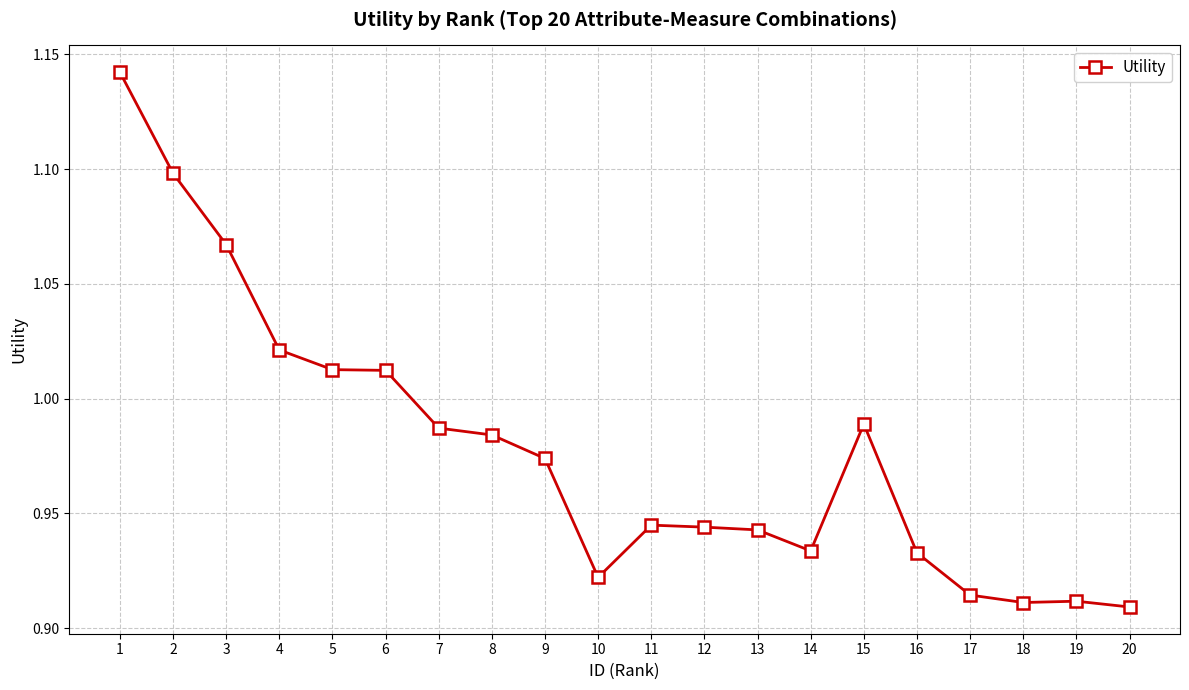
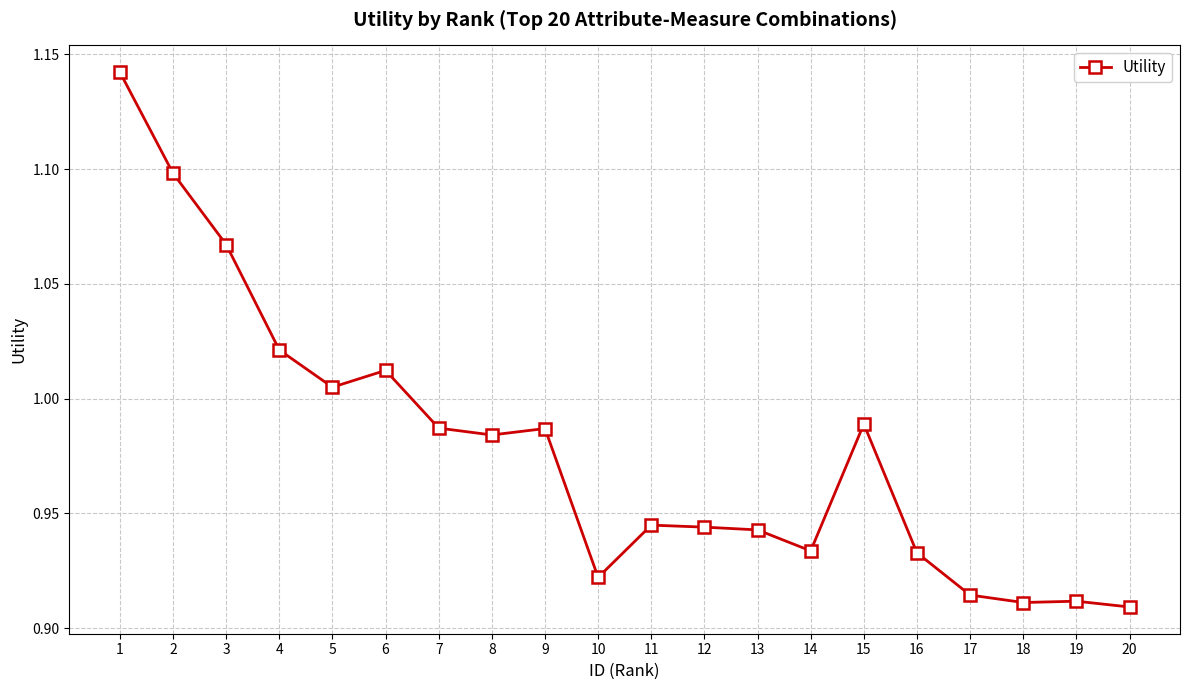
  {
    "1": 1.142,
    "2": 1.098,
    "3": 1.067,
    "4": 1.021,
-   "5": 1.013,
+   "5": 1.005,
    "6": 1.012,
    "7": 0.987,
    "8": 0.984,
-   "9": 0.974,
+   "9": 0.987,
    "10": 0.922,
    "11": 0.945,
    "12": 0.944,
    "13": 0.943,
    "14": 0.934,
    "15": 0.989,
    "16": 0.933,
    "17": 0.914,
    "18": 0.911,
    "19": 0.912,
    "20": 0.909
  }
